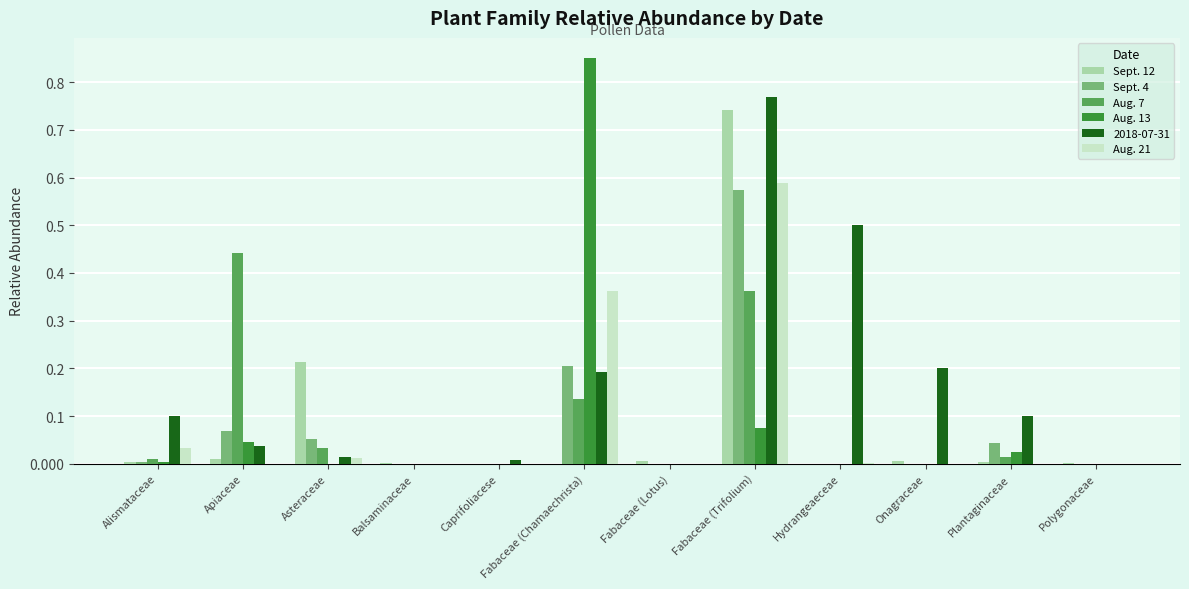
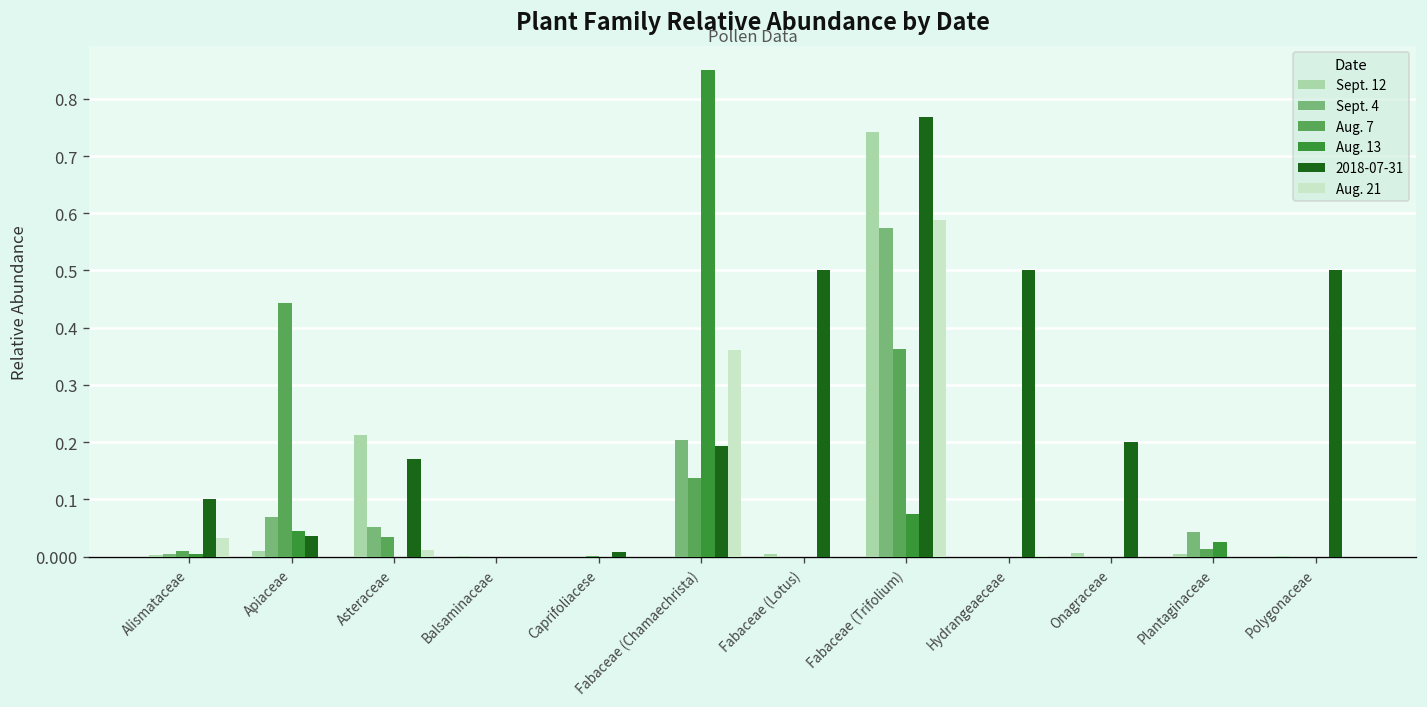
  {
    "2018-07-31": {
      "Alismataceae": 0.10,
      "Apiaceae": 0.04,
-     "Asteraceae": 0.01,
+     "Asteraceae": 0.17,
      "Balsaminaceae": 0.00,
      "Caprifoliacese": 0.01,
      "Fabaceae (Chamaechrista)": 0.19,
-     "Fabaceae (Lotus)": 0.0,
+     "Fabaceae (Lotus)": 0.5,
      "Fabaceae (Trifolium)": 0.77,
      "Hydrangeaeceae": 0.50,
      "Onagraceae": 0.20,
-     "Plantaginaceae": 0.1,
-     "Polygonaceae": 0.0
+     "Plantaginaceae": 0.0,
+     "Polygonaceae": 0.5
    }
  }
